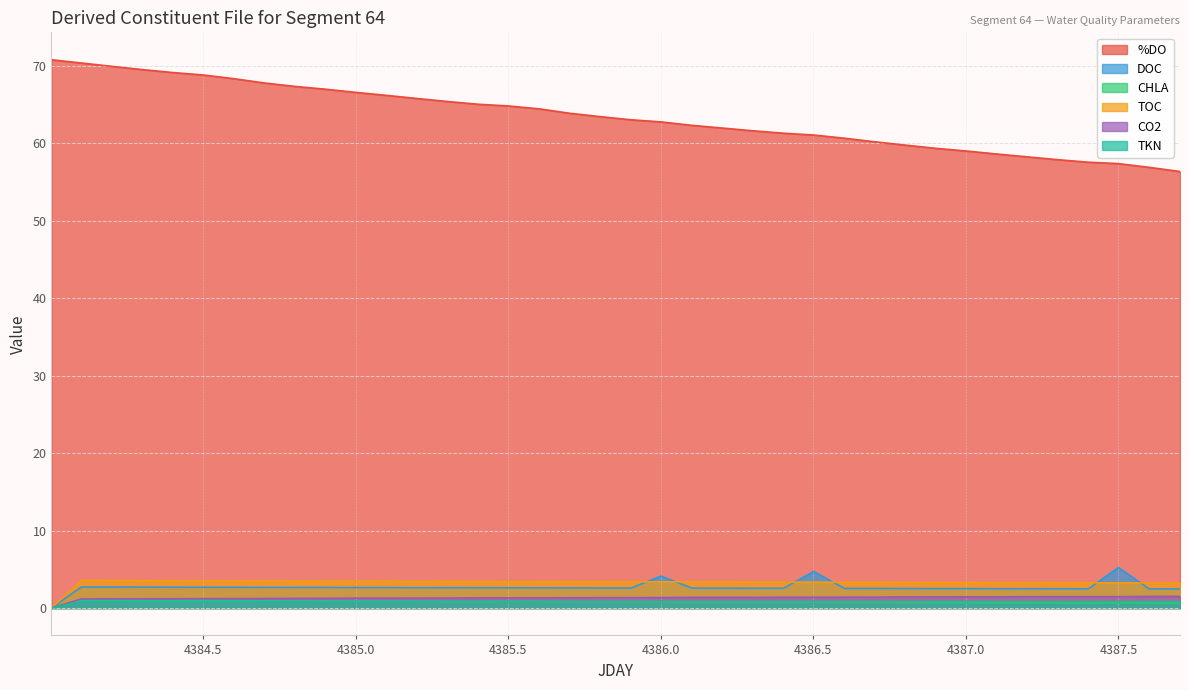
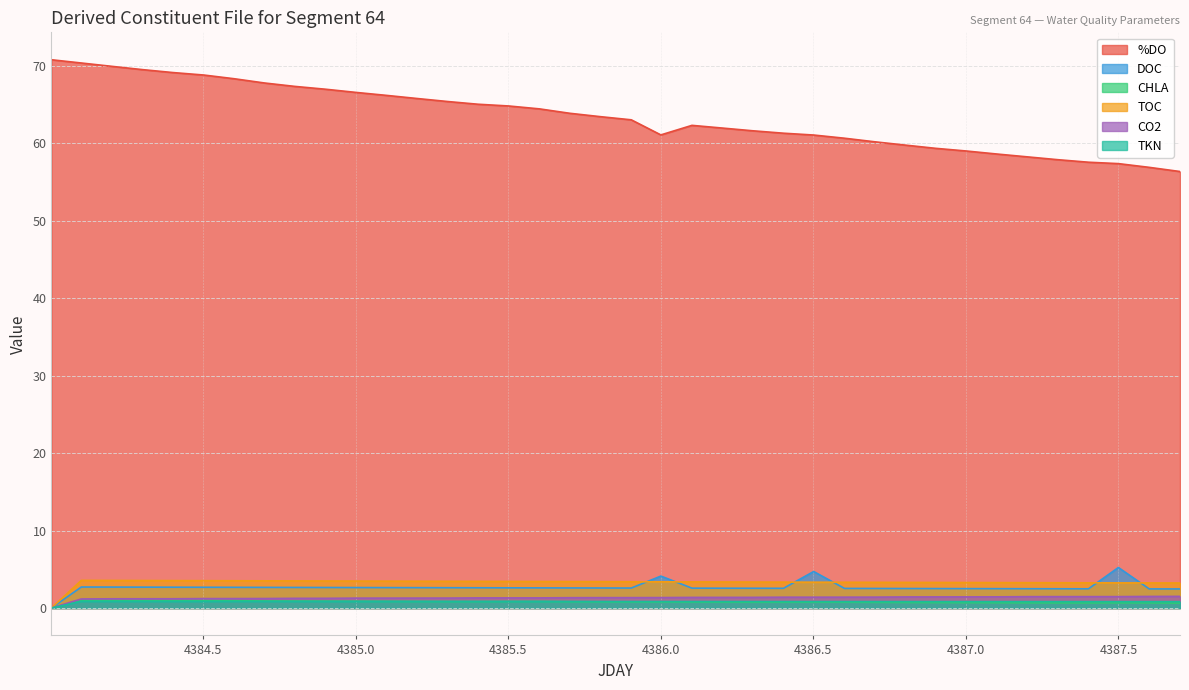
  {
    "%DO": {
      "4385.0": 67,
      "4385.5": 65,
-     "4386.0": 63,
+     "4386.0": 61,
      "4386.5": 61,
      "4387.0": 59,
      "4387.5": 57
    },
    "DOC": {
      "4385.0": 3,
      "4385.5": 3,
      "4386.0": 4,
      "4386.5": 5,
      "4387.0": 3,
      "4387.5": 5
    },
    "TOC": {
      "4385.0": 3,
      "4385.5": 3,
      "4386.0": 3,
      "4386.5": 3,
      "4387.0": 3,
      "4387.5": 3
    },
    "CO2": {
      "4385.0": 1,
      "4385.5": 1,
      "4386.0": 1,
      "4386.5": 1,
      "4387.0": 1,
      "4387.5": 1
    }
  }
